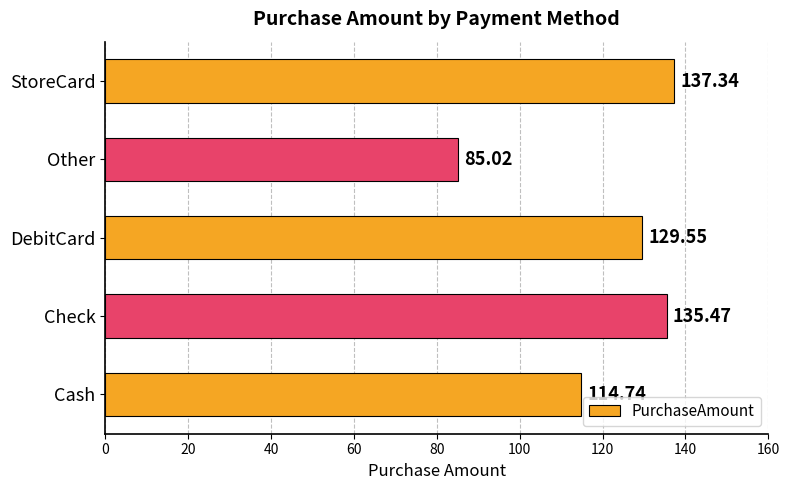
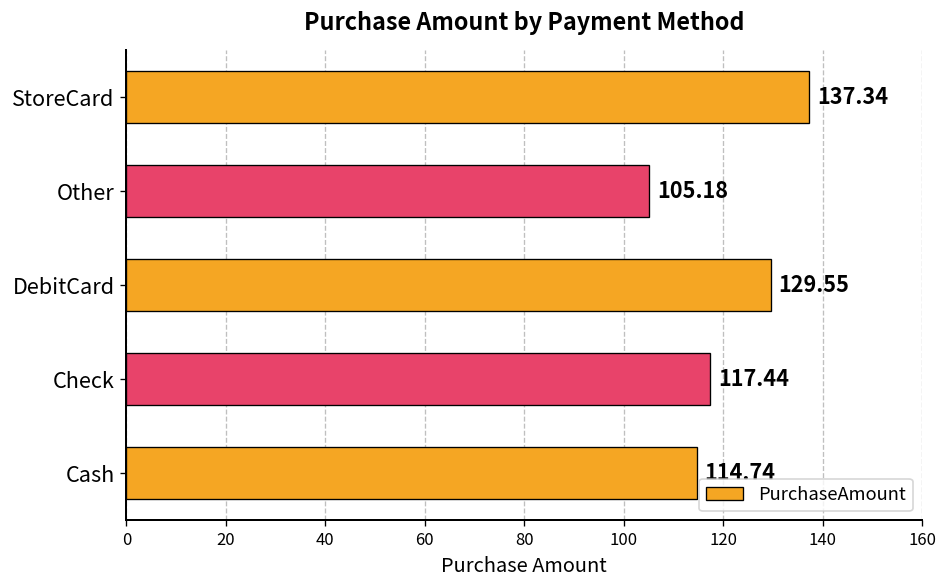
  {
    "StoreCard": 137.34,
-   "Other": 85.02,
+   "Other": 105.18,
    "DebitCard": 129.55,
-   "Check": 135.47
+   "Check": 117.44
  }
